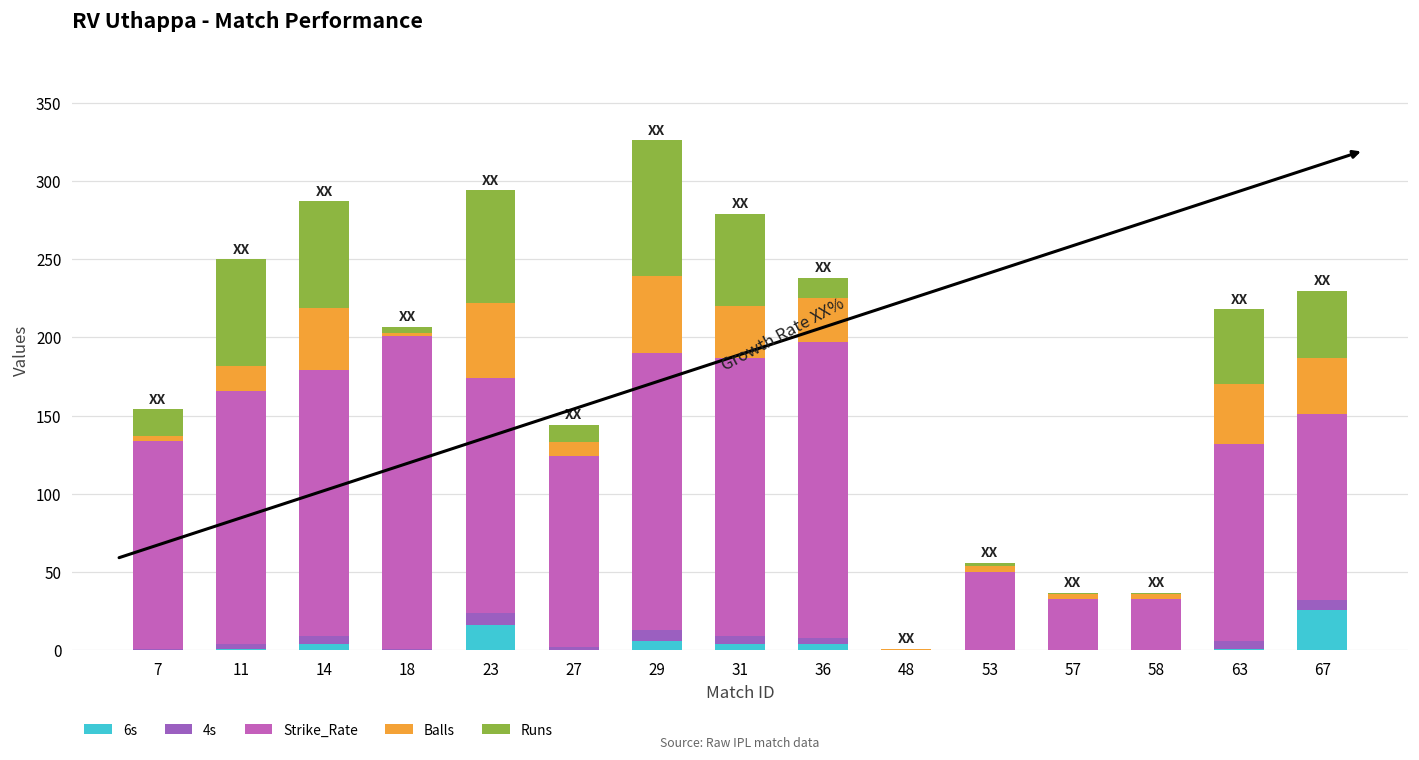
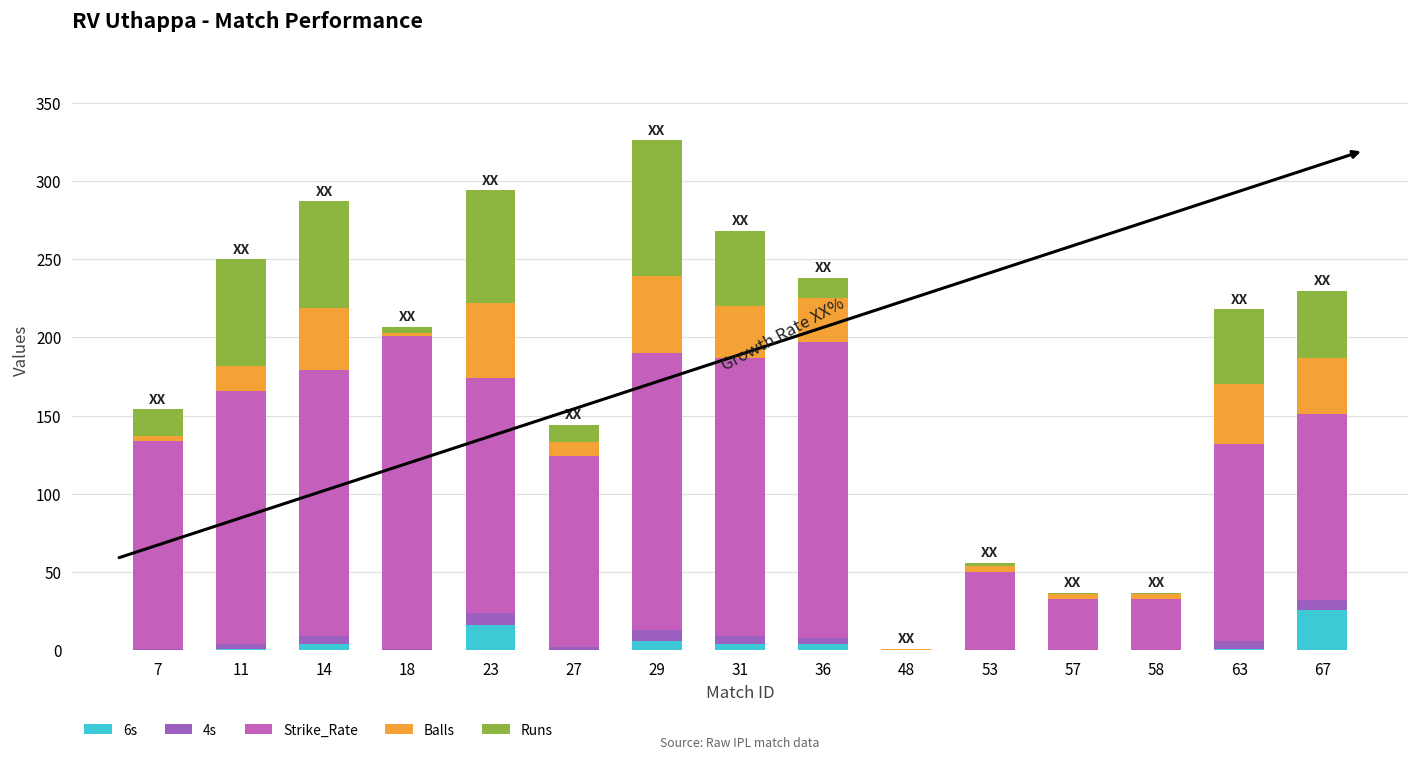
  {
    "6s": {
      "7": 0,
      "14": 4,
      "18": 0,
      "23": 16,
      "27": 0,
      "29": 6,
      "31": 4,
      "36": 4,
      "48": 0,
      "53": 0,
      "57": 0,
      "58": 0,
      "67": 26
    },
    "Balls": {
      "7": 3,
      "11": 16,
      "14": 40,
      "18": 2,
      "23": 48,
      "27": 9,
      "29": 49,
      "31": 33,
      "36": 28,
      "53": 4,
      "57": 3,
      "58": 3,
      "63": 38,
      "67": 36
    },
    "Runs": {
      "7": 17,
      "11": 68,
      "14": 68,
      "18": 4,
      "23": 72,
      "27": 11,
      "29": 87,
-     "31": 59,
+     "31": 48,
      "36": 13,
      "48": 0,
      "53": 2,
      "63": 48,
      "67": 43
    }
  }
